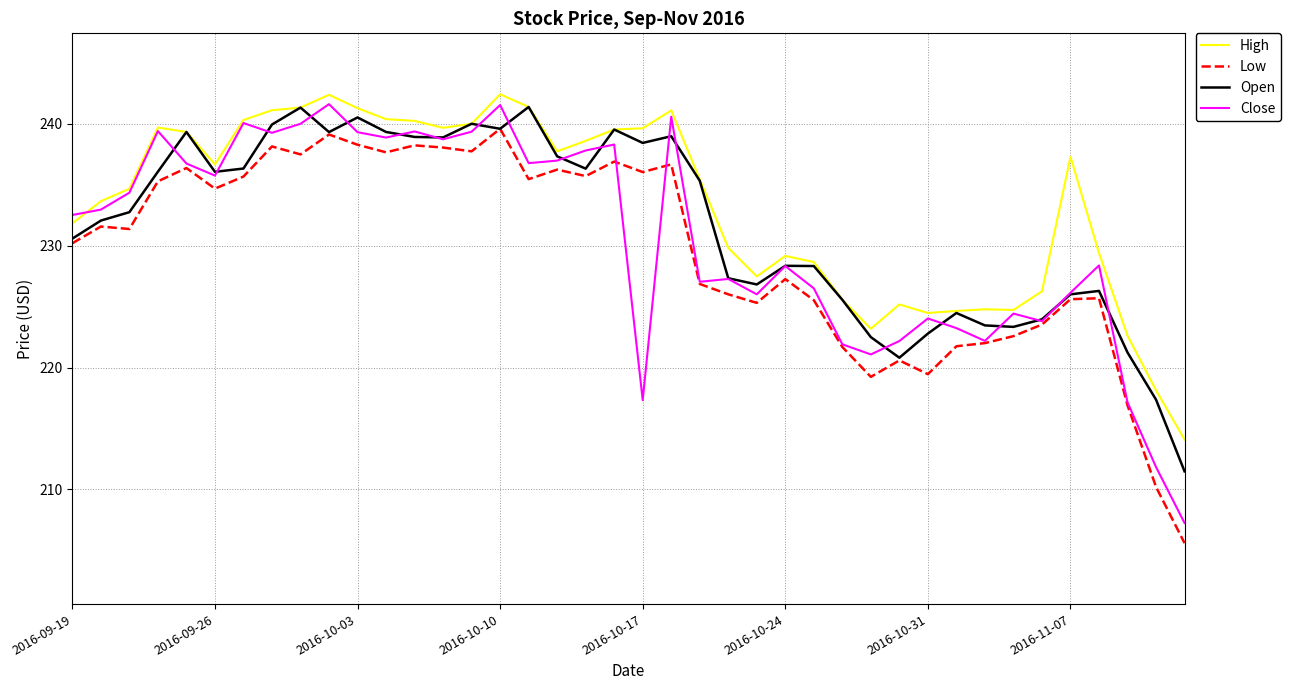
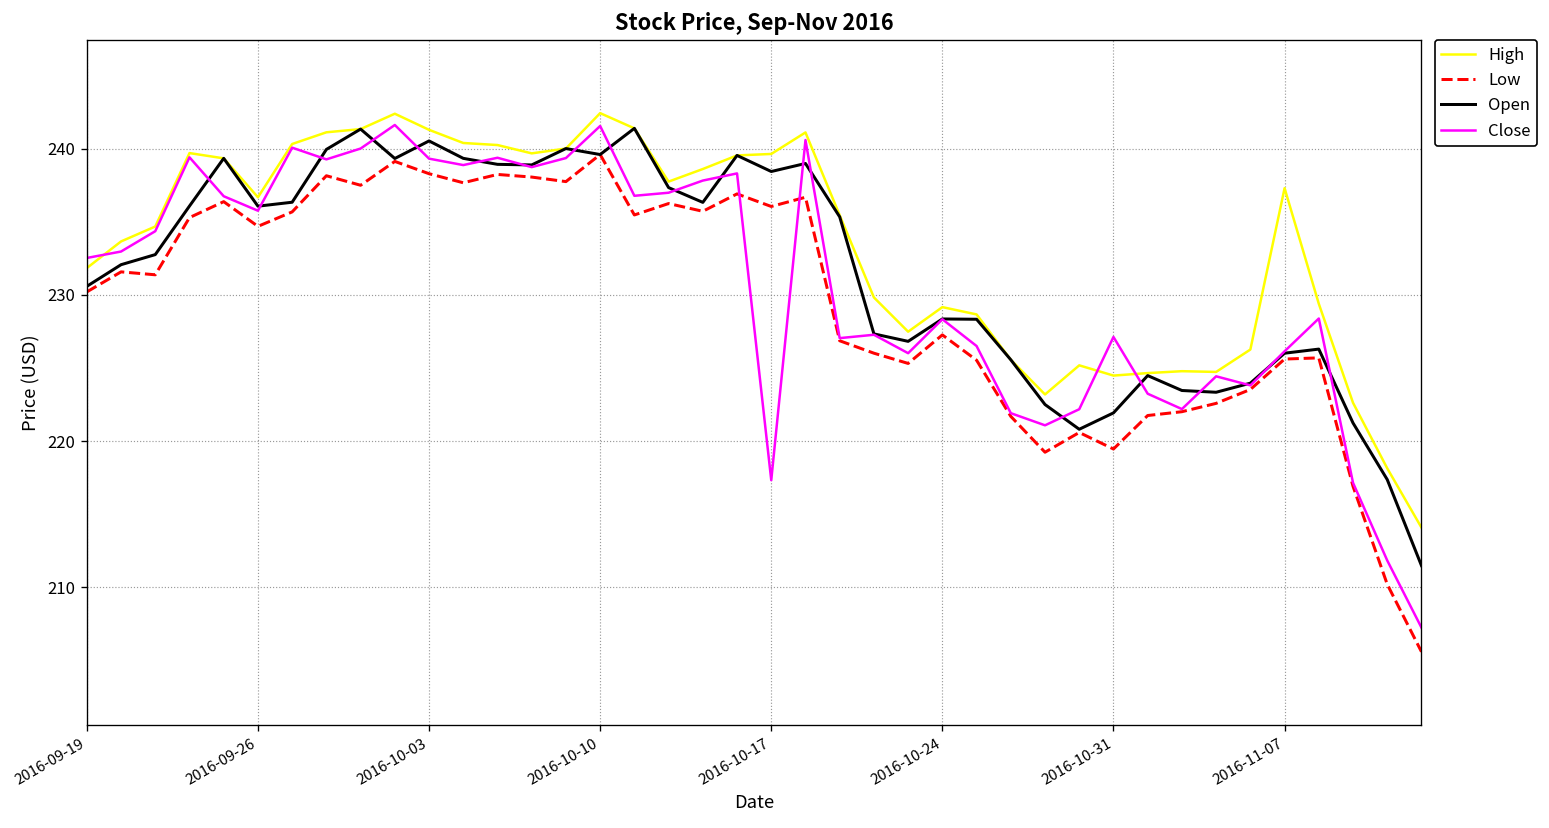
  {
    "High": {
      "2016-09-19": 231.8,
      "2016-09-26": 236.7,
      "2016-10-03": 241.3,
      "2016-10-10": 242.4,
      "2016-10-17": 239.6,
      "2016-10-24": 229.2,
      "2016-10-31": 224.5,
      "2016-11-07": 237.3
    },
    "Low": {
      "2016-09-19": 230.2,
      "2016-09-26": 234.7,
      "2016-10-03": 238.3,
      "2016-10-17": 236.0,
      "2016-10-24": 227.3,
      "2016-10-31": 219.5,
      "2016-11-07": 225.6
    },
    "Open": {
      "2016-09-19": 230.6,
      "2016-09-26": 236.1,
      "2016-10-03": 240.5,
      "2016-10-17": 238.4,
-     "2016-10-31": 222.8
+     "2016-10-31": 221.9
    },
    "Close": {
      "2016-09-19": 232.5,
      "2016-09-26": 235.8,
      "2016-10-03": 239.3,
      "2016-10-10": 241.5,
      "2016-10-17": 217.3,
-     "2016-10-31": 224.0
+     "2016-10-31": 227.1
    }
  }
